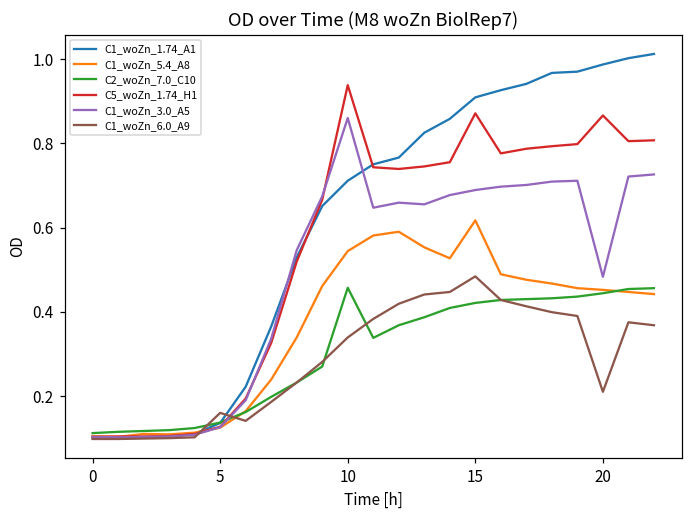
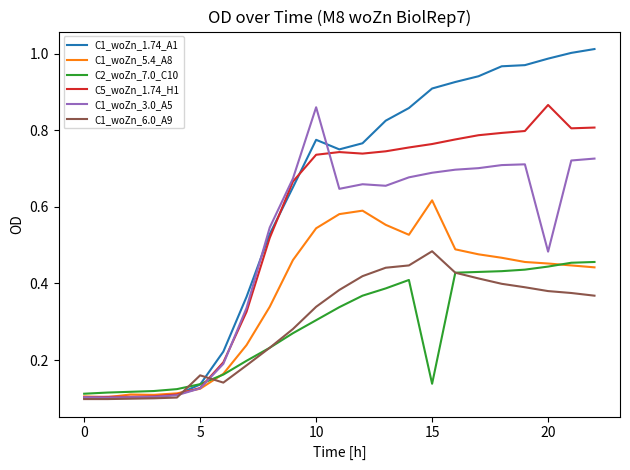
  {
    "C1_woZn_1.74_A1": {
-     "10": 0.71,
+     "10": 0.78,
      "15": 0.91,
      "20": 0.99
    },
    "C1_woZn_5.4_A8": {
      "10": 0.54,
      "15": 0.62,
      "20": 0.45
    },
    "C2_woZn_7.0_C10": {
      "0": 0.11,
-     "10": 0.46,
-     "15": 0.42,
+     "10": 0.30,
+     "15": 0.14,
      "20": 0.44
    },
    "C5_woZn_1.74_H1": {
-     "10": 0.94,
-     "15": 0.87,
+     "10": 0.74,
+     "15": 0.76,
      "20": 0.87
    },
    "C1_woZn_3.0_A5": {
      "10": 0.86,
      "15": 0.69,
      "20": 0.48
    },
    "C1_woZn_6.0_A9": {
      "5": 0.16,
      "10": 0.34,
      "15": 0.48,
-     "20": 0.21
+     "20": 0.38
    }
  }
